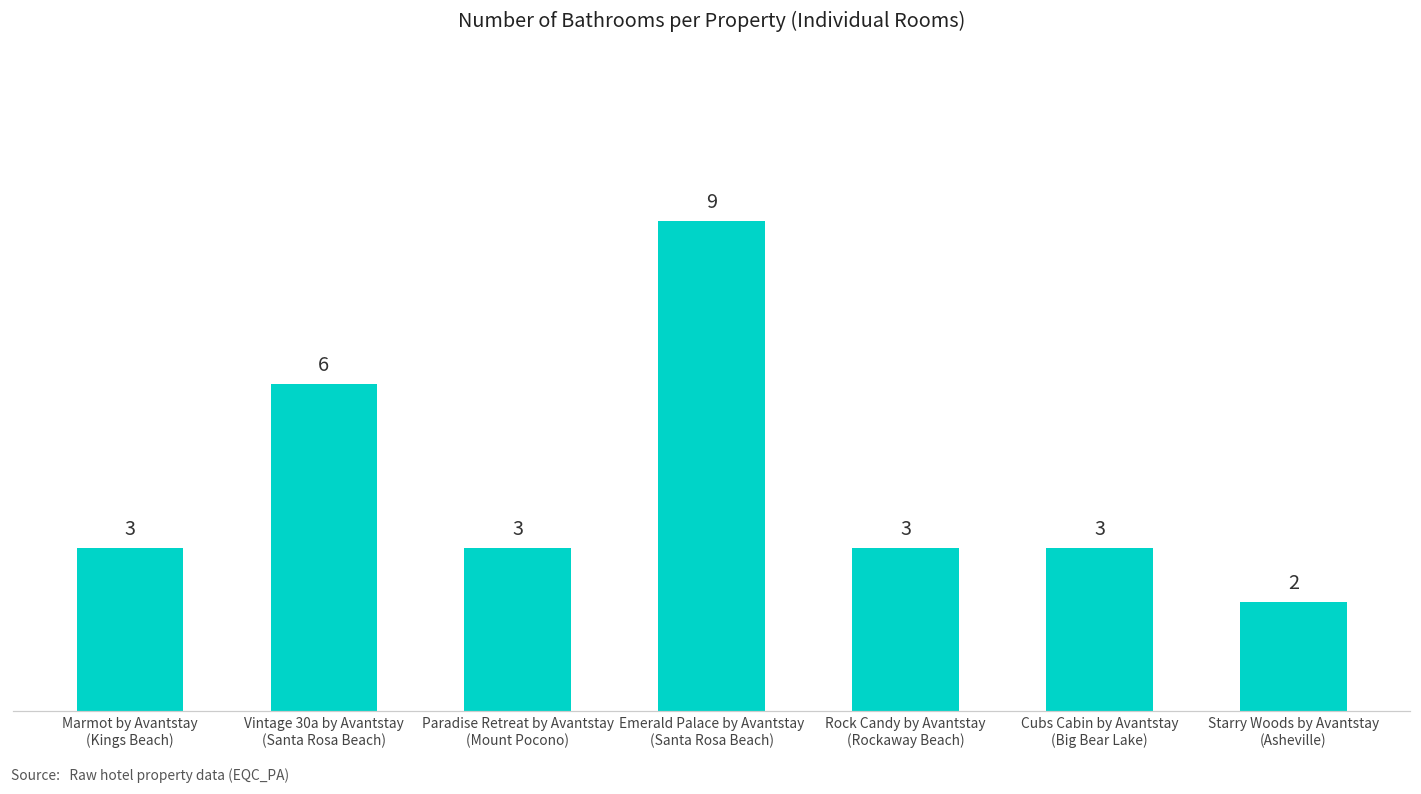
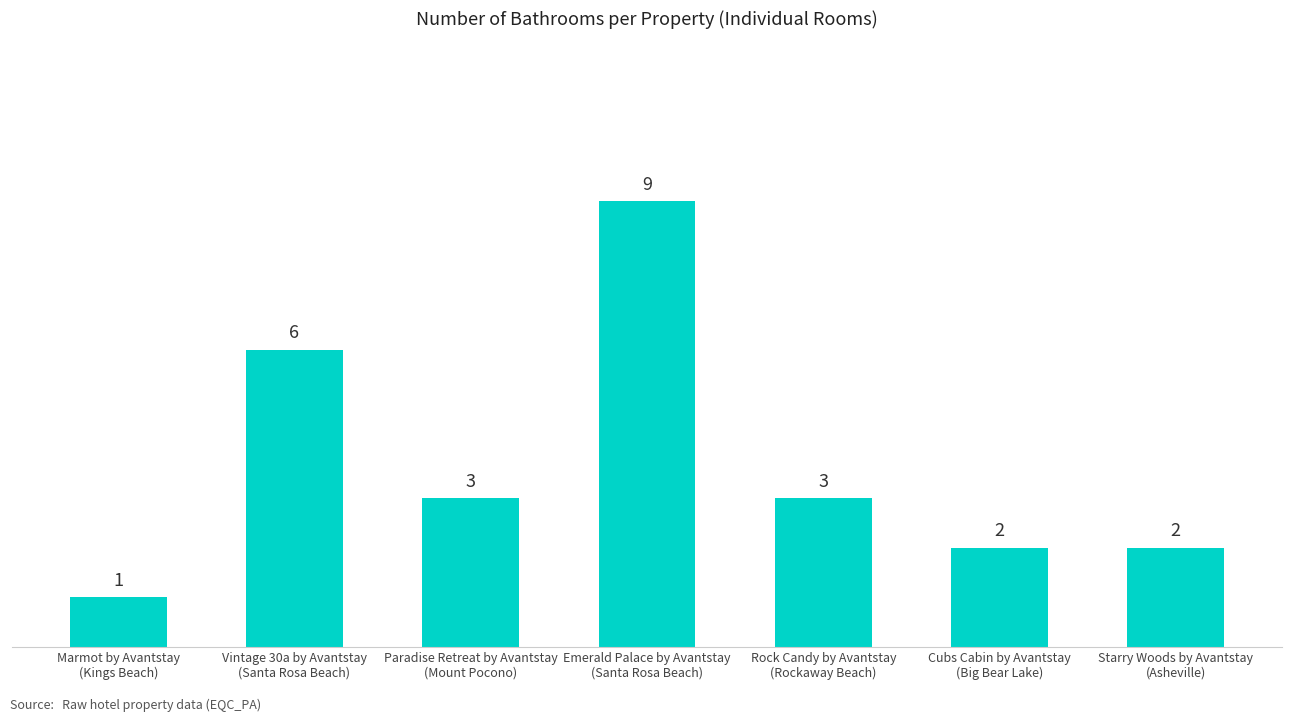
  {
-   "Marmot by Avantstay (Kings Beach)": 3,
+   "Marmot by Avantstay (Kings Beach)": 1,
    "Vintage 30a by Avantstay (Santa Rosa Beach)": 6,
    "Paradise Retreat by Avantstay (Mount Pocono)": 3,
    "Emerald Palace by Avantstay (Santa Rosa Beach)": 9,
    "Rock Candy by Avantstay (Rockaway Beach)": 3,
-   "Cubs Cabin by Avantstay (Big Bear Lake)": 3,
+   "Cubs Cabin by Avantstay (Big Bear Lake)": 2,
    "Starry Woods by Avantstay (Asheville)": 2
  }
